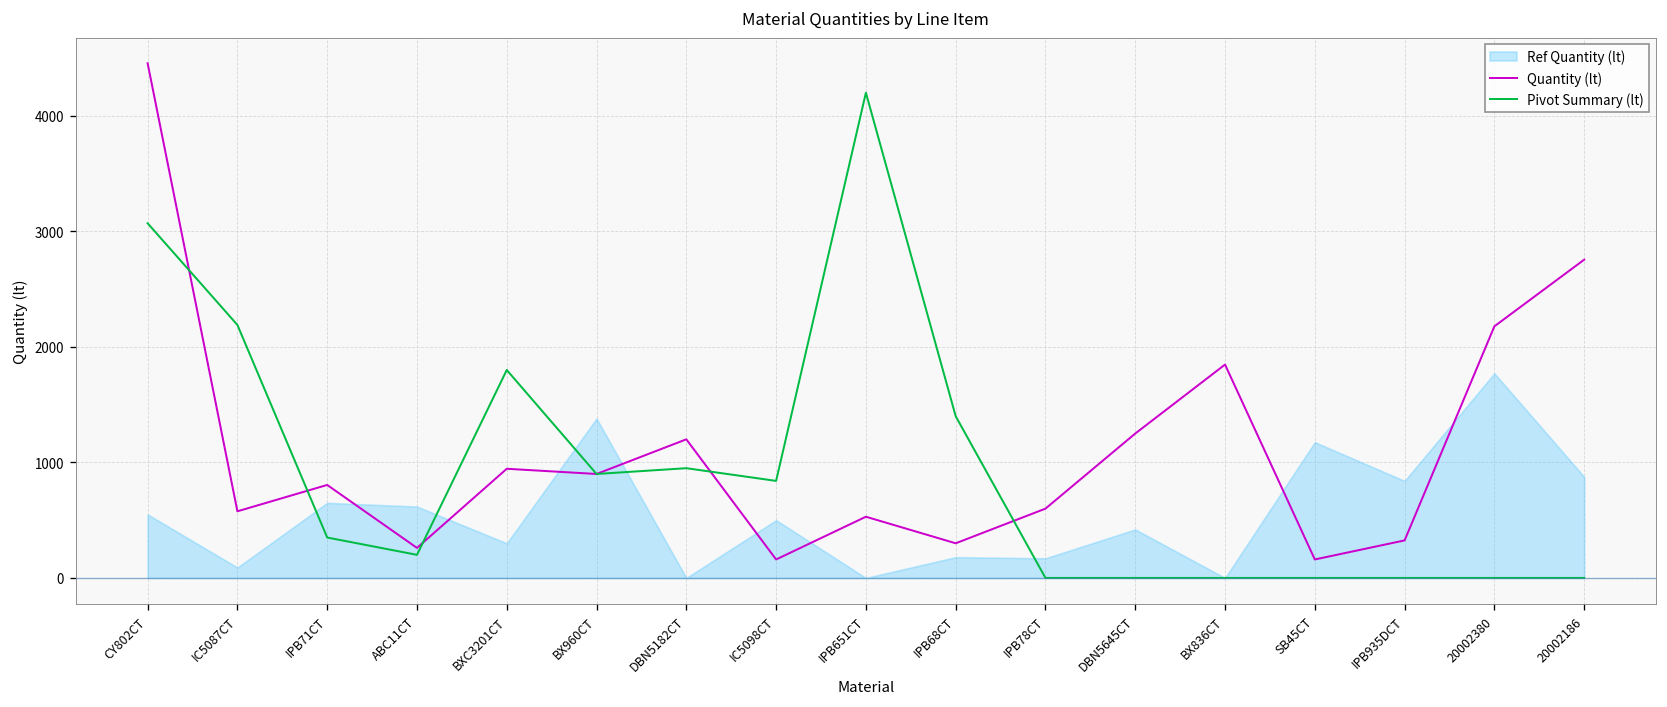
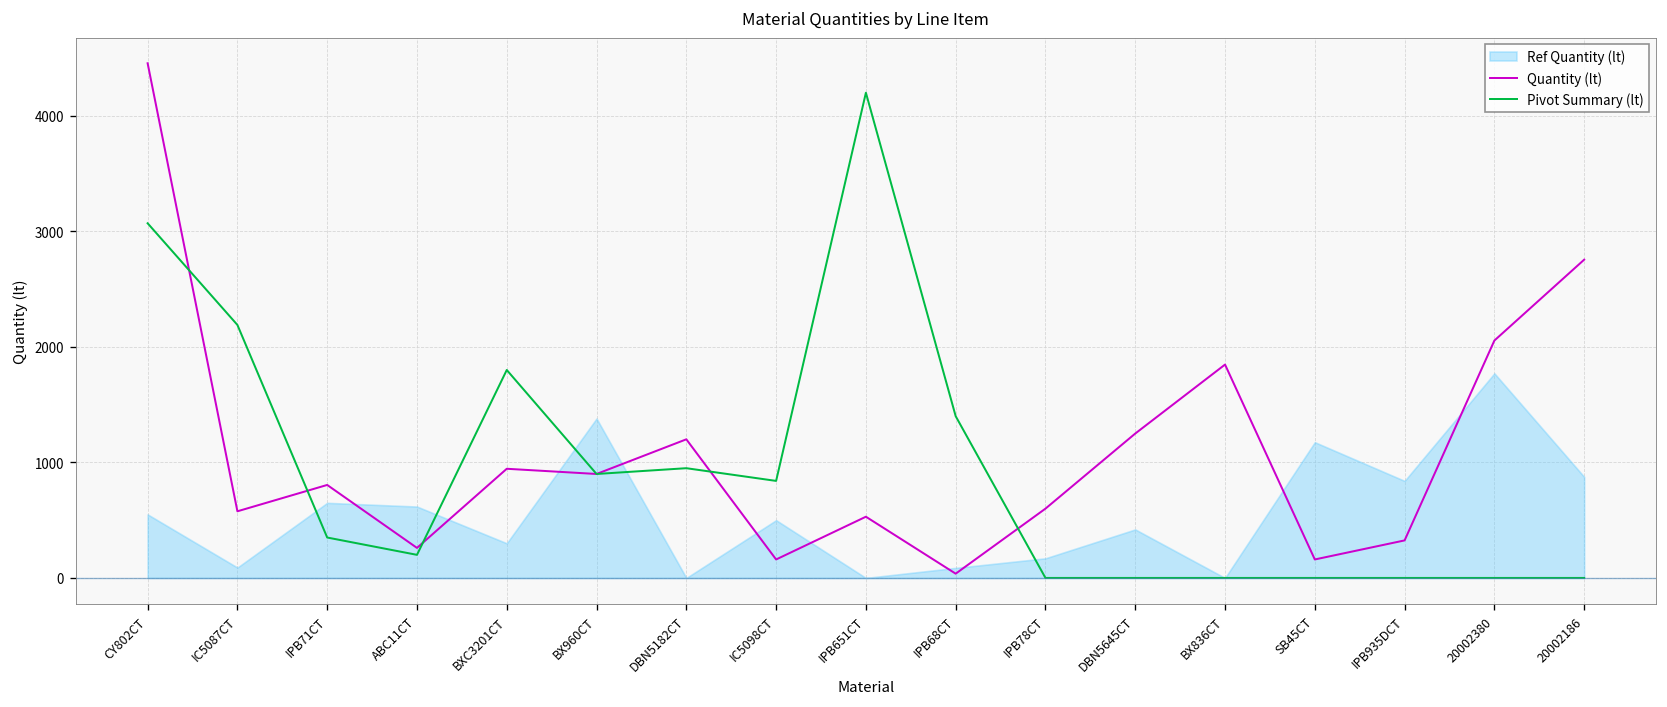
  {
    "Quantity (lt)": {
      "CY802CT": 4500,
      "IC5087CT": 600,
      "IPB71CT": 800,
      "ABC11CT": 300,
      "BXC3201CT": 900,
      "DBN5182CT": 1200,
      "IC5098CT": 200,
      "IPB651CT": 500,
-     "IPB68CT": 300,
+     "IPB68CT": 0,
      "IPB78CT": 600,
      "DBN5645CT": 1300,
      "BX836CT": 1800,
      "SB45CT": 200,
      "IPB935DCT": 300,
-     "20002380": 2200,
+     "20002380": 2100,
      "20002186": 2800
    },
    "Ref Quantity (lt)": {
      "CY802CT": 600,
      "IC5087CT": 100,
      "IPB71CT": 700,
      "ABC11CT": 600,
      "BXC3201CT": 300,
      "BX960CT": 1400,
      "DBN5182CT": 0,
      "IC5098CT": 500,
      "IPB651CT": 0,
-     "IPB68CT": 200,
+     "IPB68CT": 100,
      "IPB78CT": 200,
      "DBN5645CT": 400,
      "SB45CT": 1200,
      "IPB935DCT": 800,
      "20002380": 1800,
      "20002186": 900
    },
    "Pivot Summary (lt)": {
      "CY802CT": 3100,
      "IC5087CT": 2200,
      "IPB71CT": 400,
      "ABC11CT": 200,
      "BXC3201CT": 1800,
      "DBN5182CT": 1000,
      "IC5098CT": 800,
      "IPB651CT": 4200,
      "IPB68CT": 1400,
      "IPB78CT": 0,
      "DBN5645CT": 0,
      "SB45CT": 0,
      "IPB935DCT": 0,
      "20002380": 0,
      "20002186": 0
    }
  }
